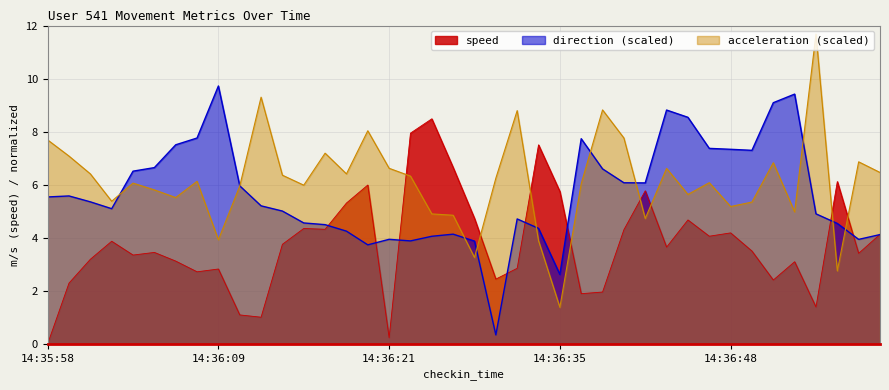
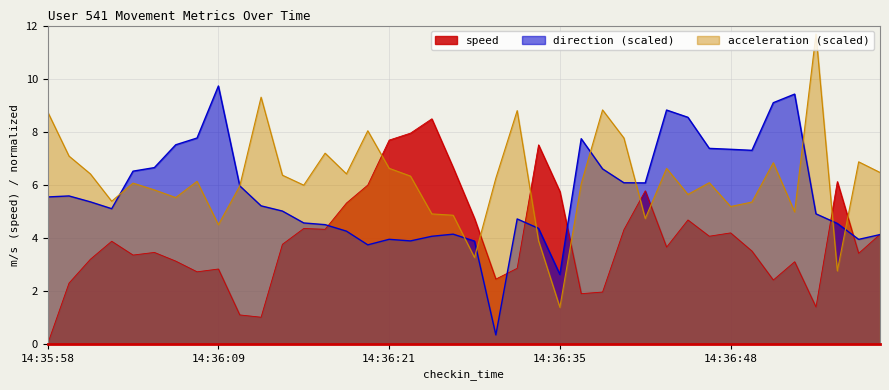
  {
    "speed": {
      "14:35:58": 0.0,
      "14:36:09": 2.8,
-     "14:36:21": 0.2,
+     "14:36:21": 7.7,
      "14:36:35": 5.7,
      "14:36:48": 4.2
    },
    "direction (scaled)": {
      "14:35:58": 5.5,
      "14:36:09": 9.7,
      "14:36:21": 3.9,
      "14:36:35": 2.6,
      "14:36:48": 7.3
    },
    "acceleration (scaled)": {
-     "14:35:58": 7.7,
-     "14:36:09": 3.9,
+     "14:35:58": 8.7,
+     "14:36:09": 4.5,
      "14:36:21": 6.6,
      "14:36:35": 1.4,
      "14:36:48": 5.2
    }
  }
